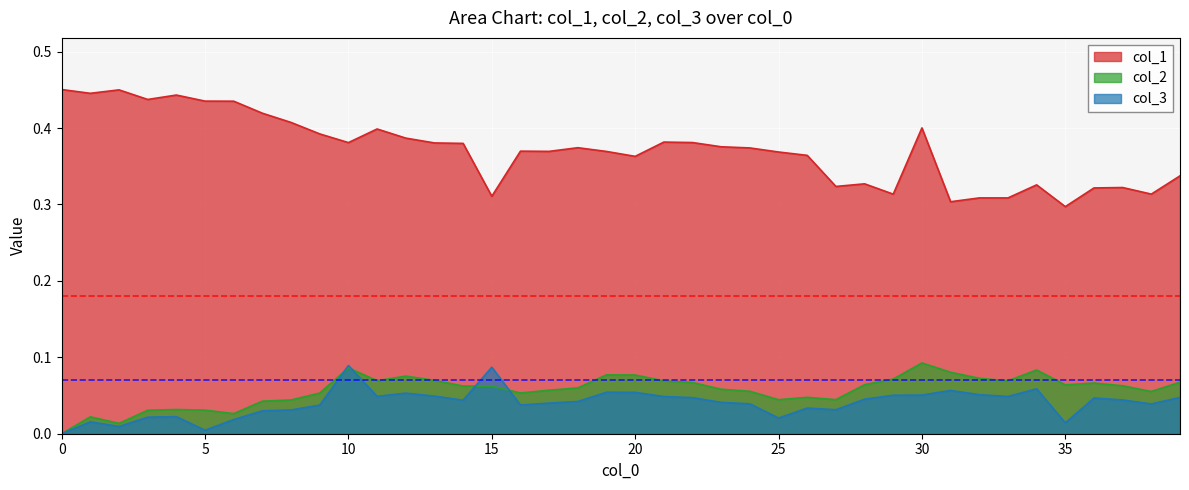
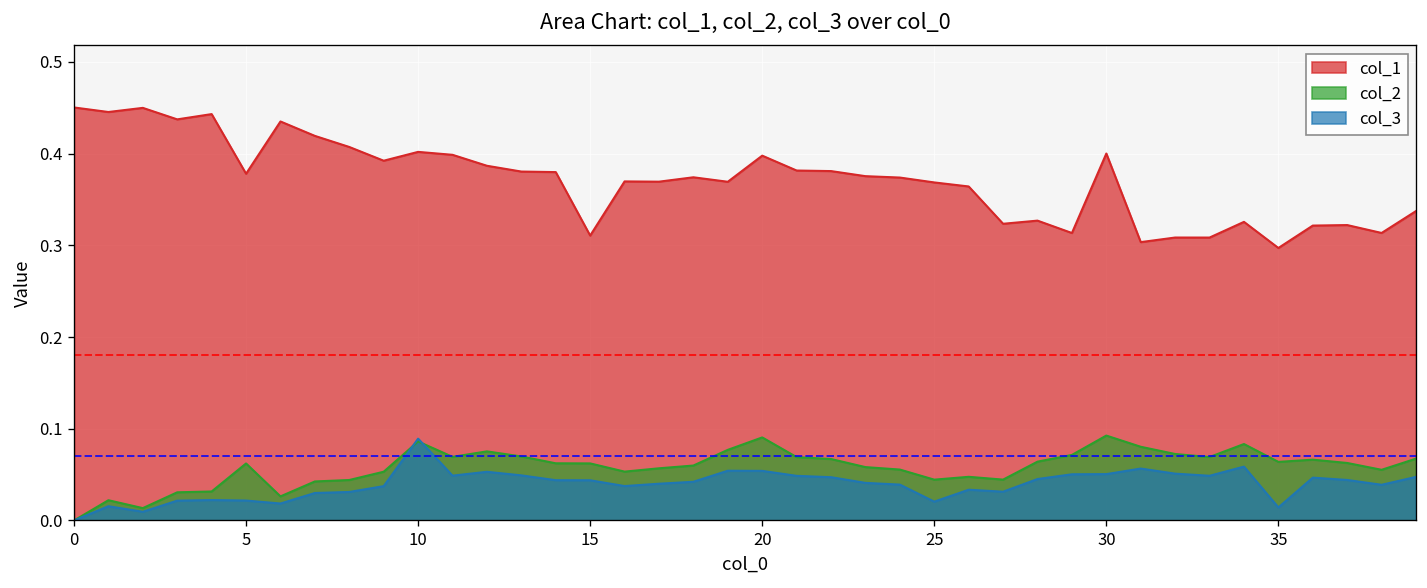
  {
    "col_1": {
      "0": 0.45,
-     "5": 0.44,
-     "10": 0.38,
+     "5": 0.38,
+     "10": 0.40,
      "15": 0.31,
-     "20": 0.36,
+     "20": 0.40,
      "25": 0.37,
      "30": 0.40,
      "35": 0.30
    },
    "col_2": {
-     "5": 0.03,
+     "5": 0.06,
      "15": 0.06,
-     "20": 0.08,
+     "20": 0.09,
      "25": 0.04,
      "30": 0.09,
      "35": 0.06
    },
    "col_3": {
-     "5": 0.00,
-     "15": 0.09,
+     "5": 0.02,
+     "15": 0.04,
      "20": 0.05,
      "25": 0.02,
      "30": 0.05,
      "35": 0.01
    }
  }
